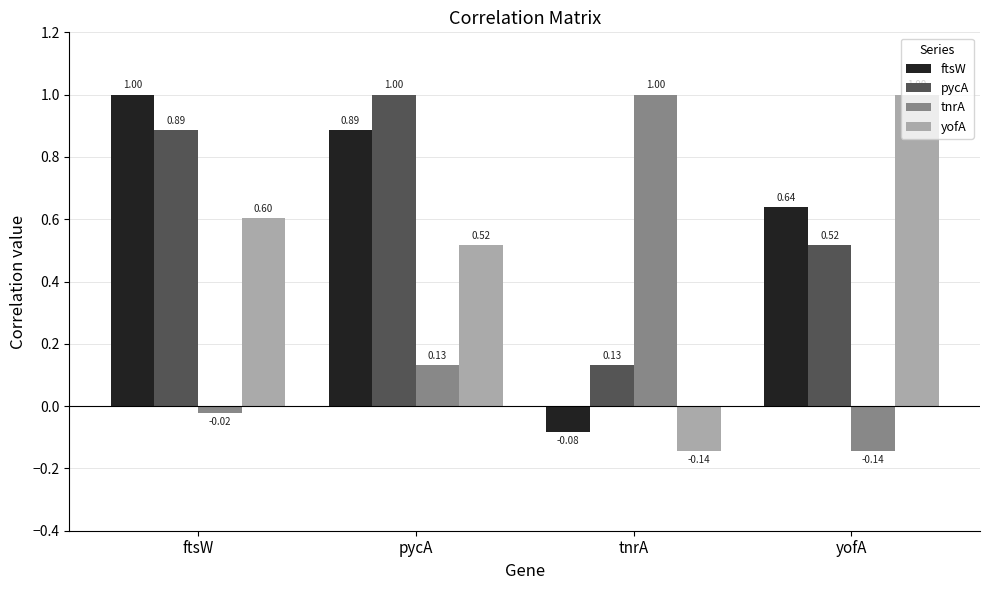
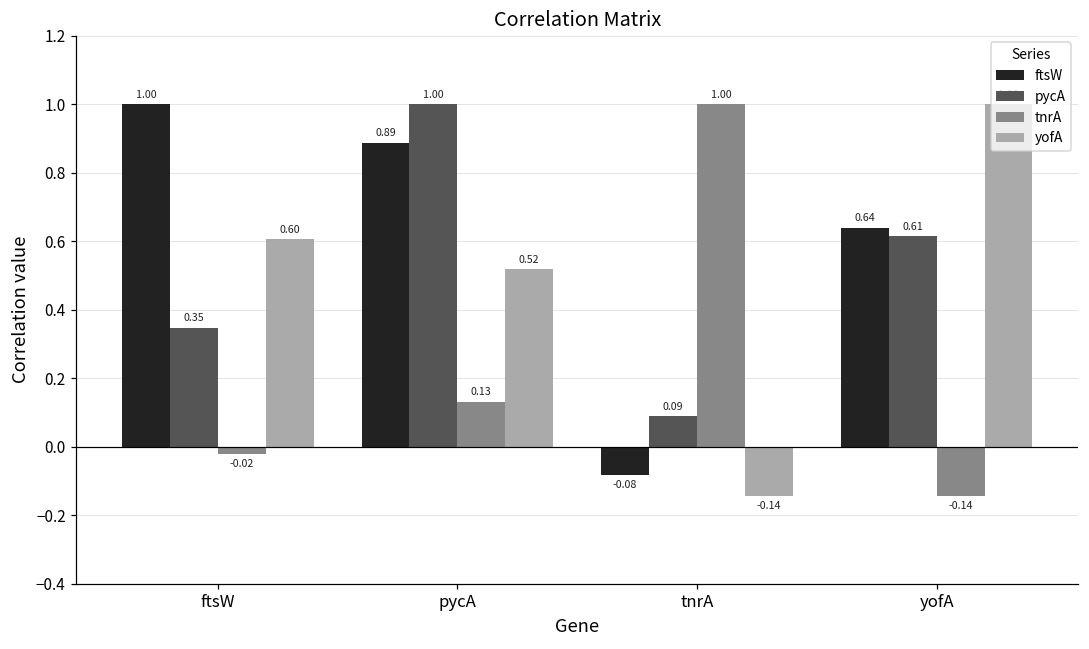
  {
    "ftsW": {
      "ftsW": 1.00,
      "pycA": 0.89,
      "tnrA": -0.08,
      "yofA": 0.64
    },
    "pycA": {
-     "ftsW": 0.89,
+     "ftsW": 0.35,
      "pycA": 1.00,
-     "tnrA": 0.13,
-     "yofA": 0.52
+     "tnrA": 0.09,
+     "yofA": 0.61
    }
  }
